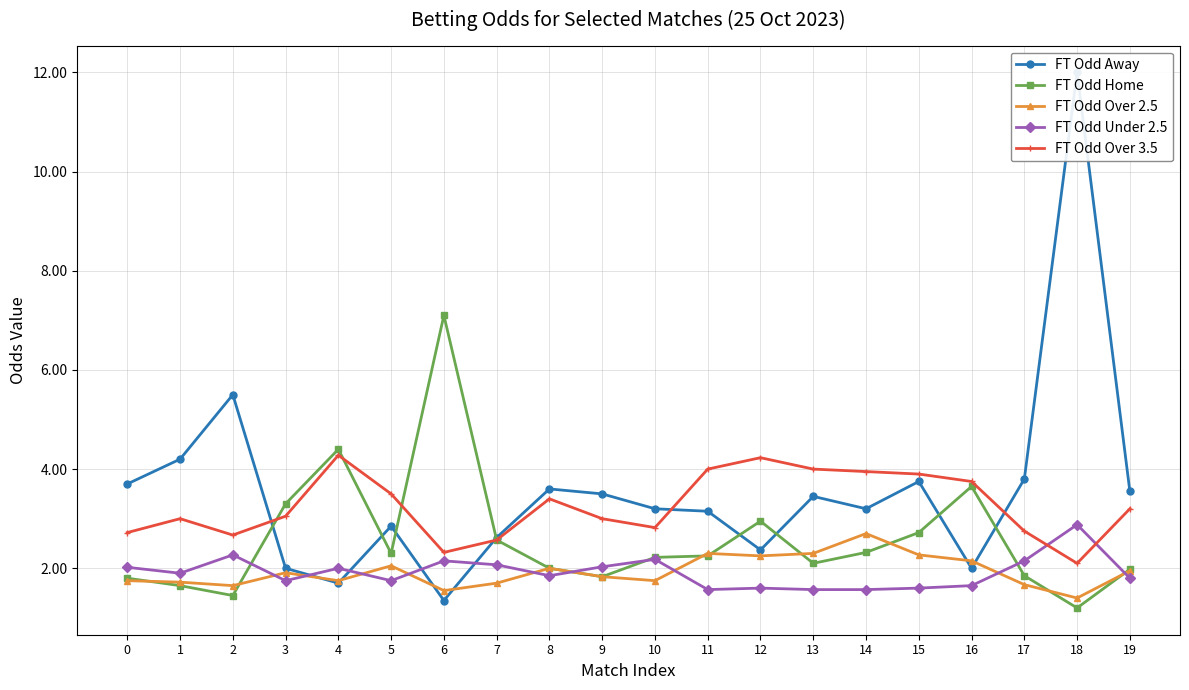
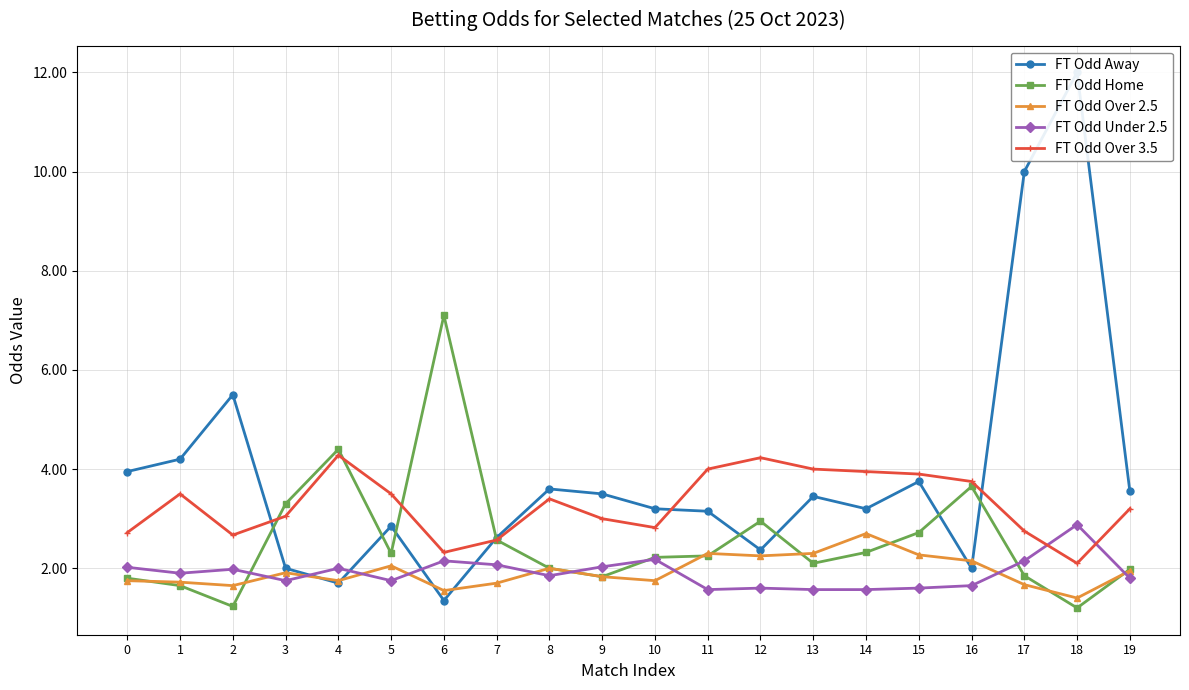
  {
    "FT Odd Away": {
-     "0": 3.7,
+     "0": 4.0,
      "1": 4.2,
      "2": 5.5,
      "3": 2.0,
      "5": 2.9,
      "6": 1.4,
      "8": 3.6,
      "9": 3.5,
      "10": 3.2,
      "11": 3.2,
      "12": 2.4,
      "13": 3.5,
      "14": 3.2,
      "15": 3.8,
      "16": 2.0,
-     "17": 3.8,
+     "17": 10.0,
      "19": 3.6
    },
    "FT Odd Home": {
      "1": 1.7,
-     "2": 1.5,
+     "2": 1.2,
      "3": 3.3,
      "4": 4.4,
      "5": 2.3,
      "6": 7.1,
      "12": 3.0,
      "13": 2.1,
      "14": 2.3,
      "15": 2.7,
      "16": 3.7,
      "17": 1.9,
      "18": 1.2
    },
    "FT Odd Over 2.5": {
      "1": 1.7,
      "2": 1.7,
      "3": 1.9,
      "5": 2.1,
      "6": 1.6,
      "7": 1.7,
      "10": 1.8,
      "12": 2.3,
      "13": 2.3,
      "14": 2.7,
      "15": 2.3,
      "16": 2.2,
      "17": 1.7,
      "18": 1.4
    },
    "FT Odd Under 2.5": {
      "0": 2.0,
      "1": 1.9,
-     "2": 2.3,
+     "2": 2.0,
      "3": 1.8,
      "4": 2.0,
      "5": 1.8,
      "6": 2.2,
      "7": 2.1,
      "8": 1.9,
      "9": 2.0,
      "11": 1.6,
      "12": 1.6,
      "13": 1.6,
      "14": 1.6,
      "15": 1.6,
      "16": 1.7,
      "17": 2.2,
      "18": 2.9,
      "19": 1.8
    },
    "FT Odd Over 3.5": {
      "0": 2.7,
-     "1": 3.0,
+     "1": 3.5,
      "2": 2.7,
      "3": 3.1,
      "4": 4.3,
      "5": 3.5,
      "6": 2.3,
      "8": 3.4,
      "9": 3.0,
      "10": 2.8,
      "11": 4.0,
      "12": 4.2,
      "13": 4.0,
      "14": 4.0,
      "15": 3.9,
      "16": 3.8,
      "17": 2.8,
      "18": 2.1,
      "19": 3.2
    }
  }
